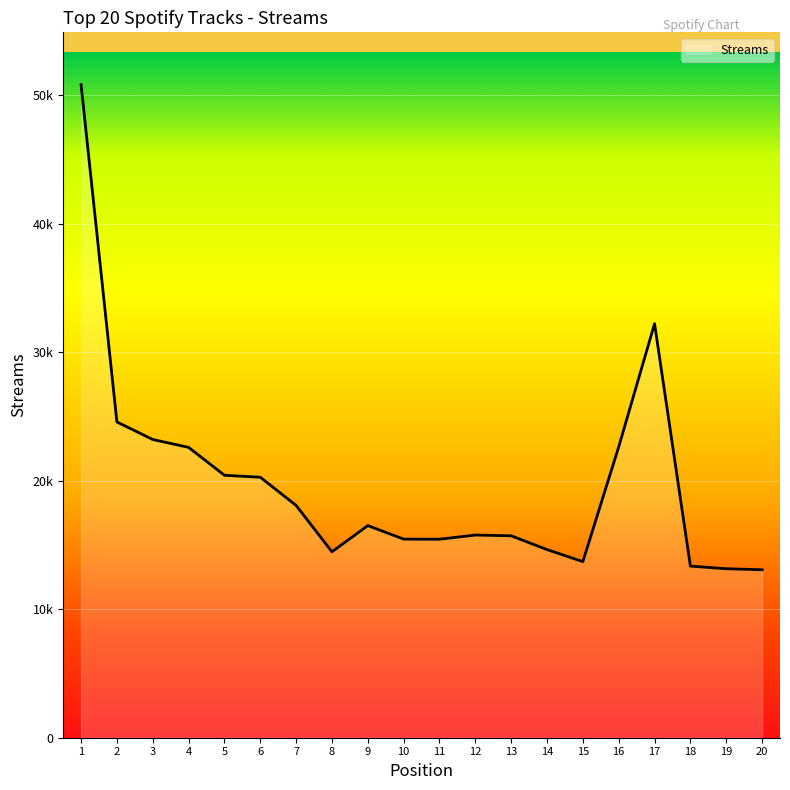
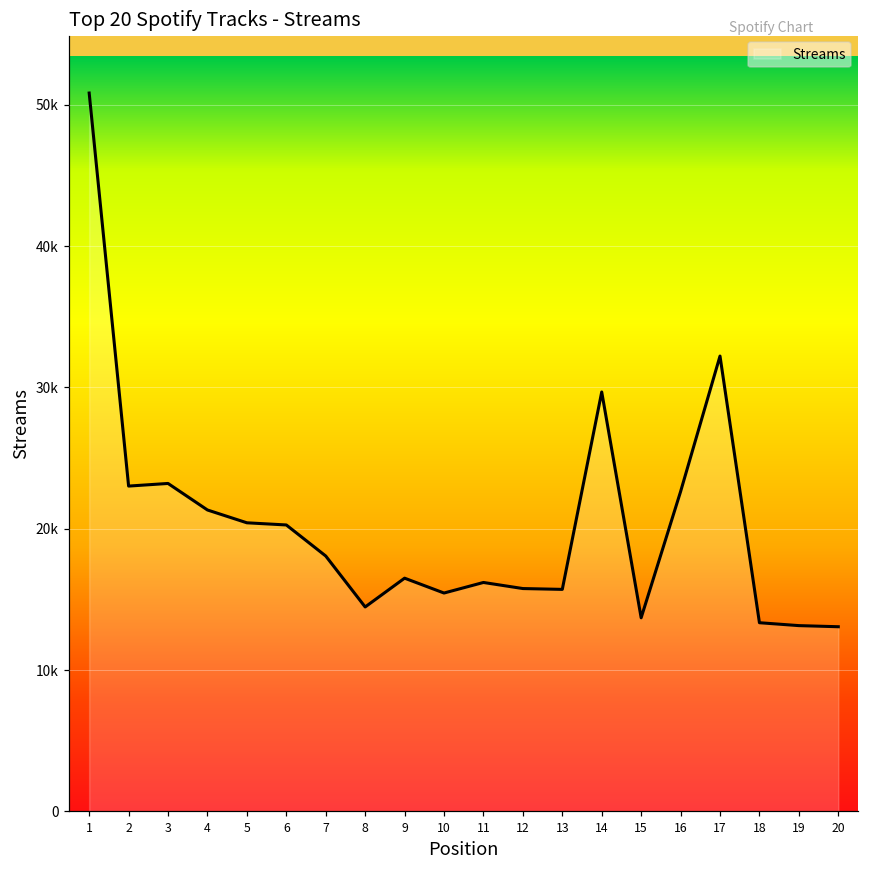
  {
    "1": 50800,
-   "2": 24600,
+   "2": 23000,
    "3": 23200,
-   "4": 22600,
+   "4": 21300,
    "5": 20400,
    "6": 20300,
    "7": 18100,
    "8": 14500,
    "9": 16500,
    "10": 15500,
-   "11": 15400,
+   "11": 16200,
    "12": 15800,
    "13": 15700,
-   "14": 14600,
+   "14": 29700,
    "15": 13700,
    "16": 22600,
    "17": 32200,
    "18": 13400,
    "19": 13100,
    "20": 13100
  }
